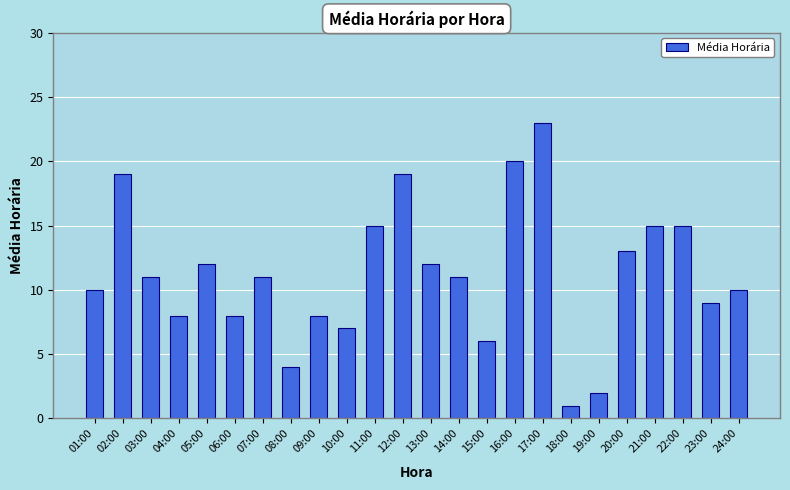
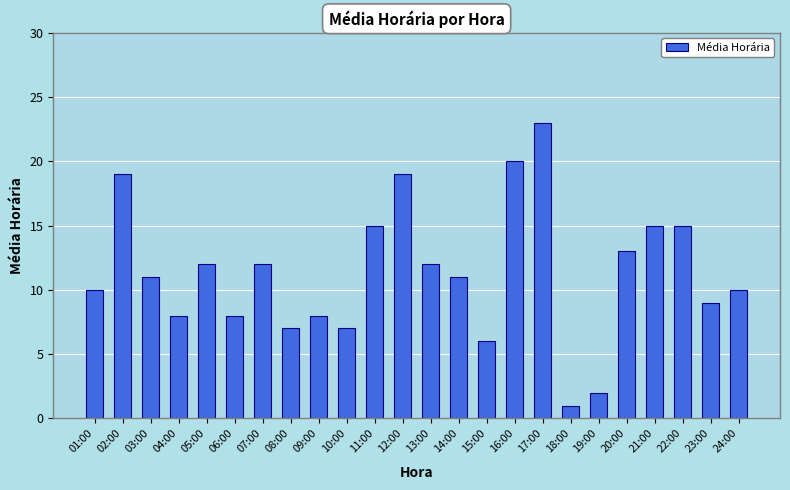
  {
    "01:00": 10,
    "02:00": 19,
    "03:00": 11,
    "04:00": 8,
    "05:00": 12,
    "06:00": 8,
-   "07:00": 11,
-   "08:00": 4,
+   "07:00": 12,
+   "08:00": 7,
    "09:00": 8,
    "10:00": 7,
    "11:00": 15,
    "12:00": 19,
    "13:00": 12,
    "14:00": 11,
    "15:00": 6,
    "16:00": 20,
    "17:00": 23,
    "18:00": 1,
    "19:00": 2,
    "20:00": 13,
    "21:00": 15,
    "22:00": 15,
    "23:00": 9,
    "24:00": 10
  }
